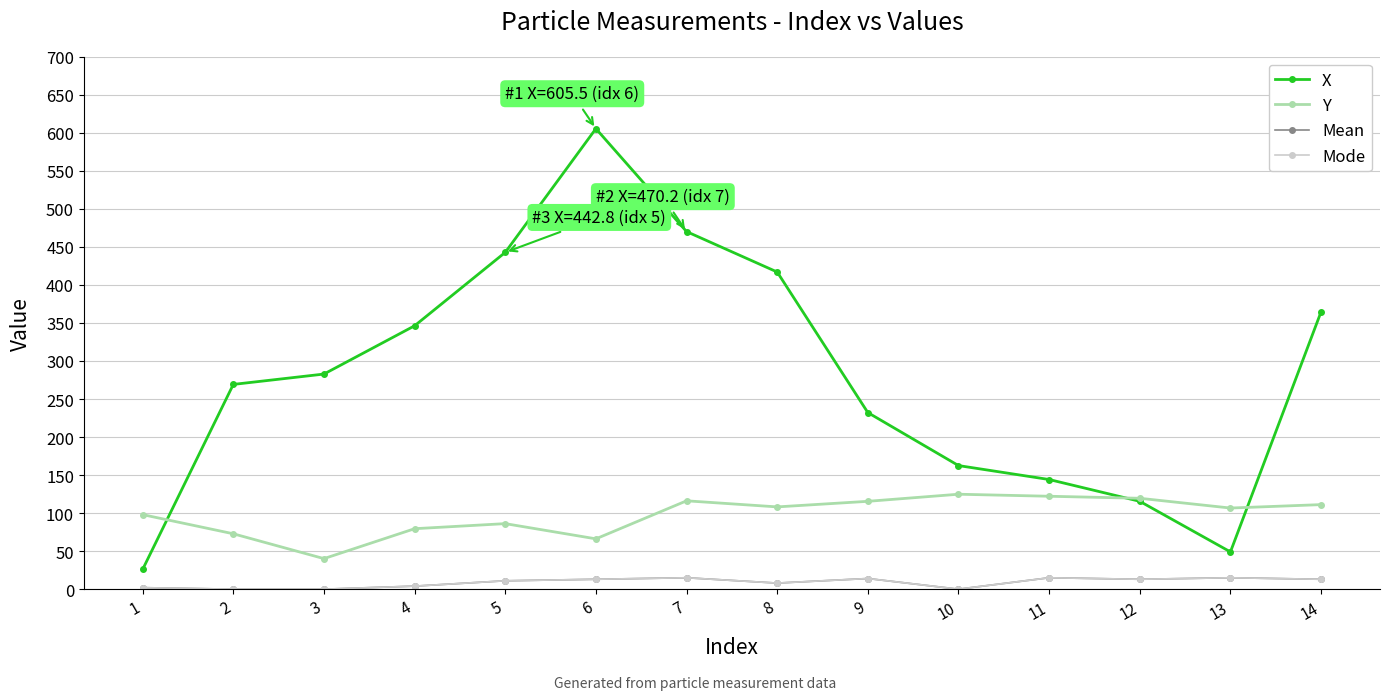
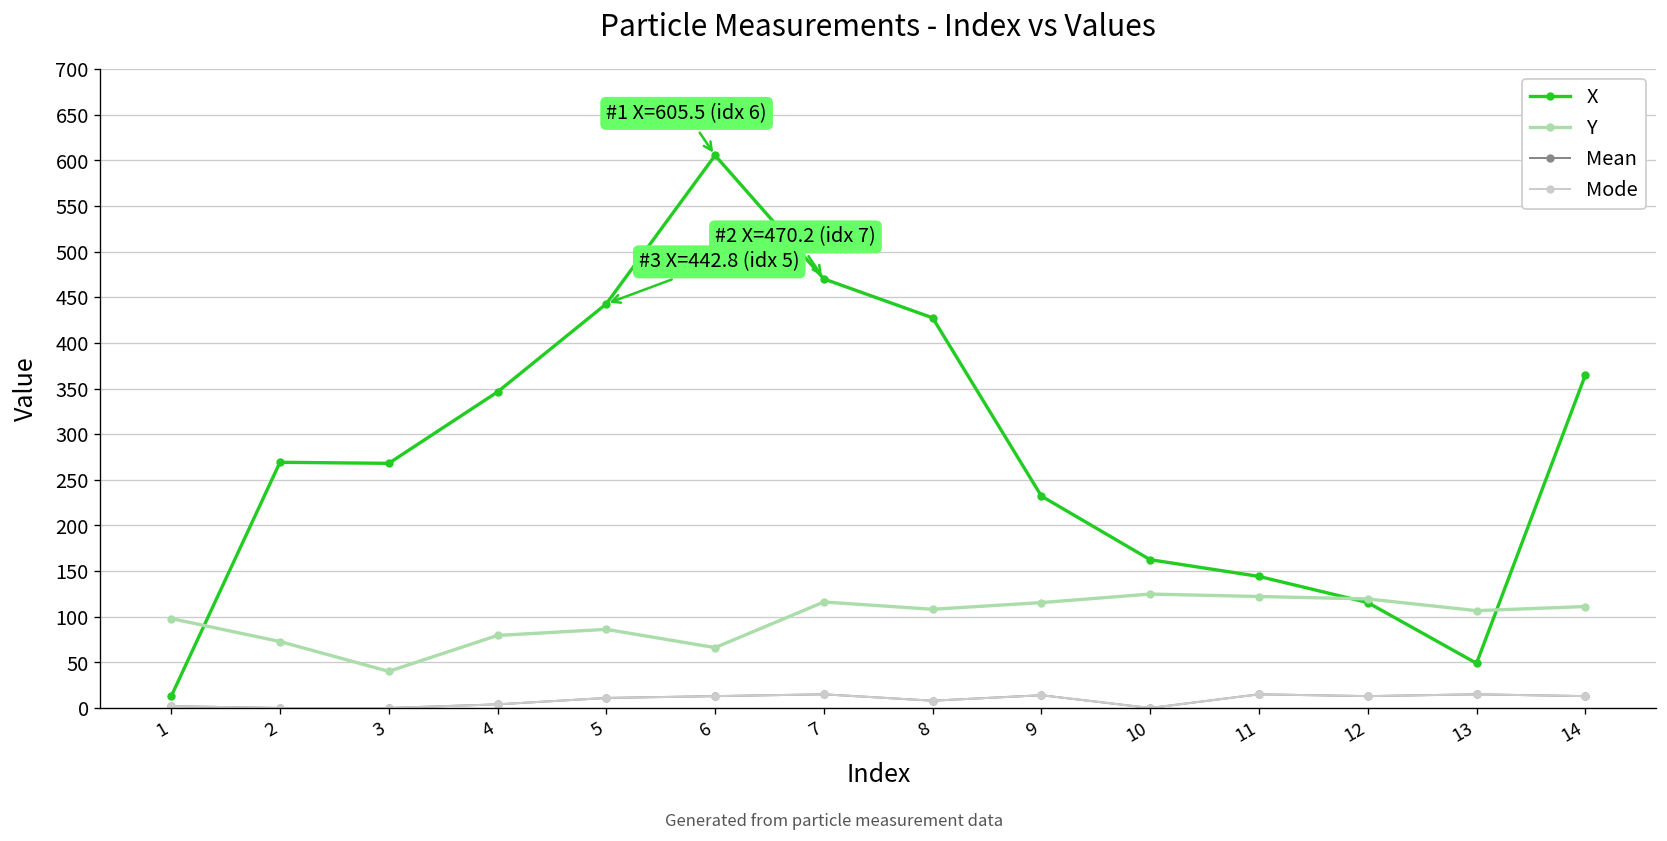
  {
    "X": {
-     "1": 30,
+     "1": 10,
      "2": 270,
-     "3": 280,
+     "3": 270,
      "4": 350,
-     "8": 420,
+     "8": 430,
      "9": 230,
      "10": 160,
      "11": 140,
      "12": 120,
      "13": 50,
      "14": 360
    }
  }
